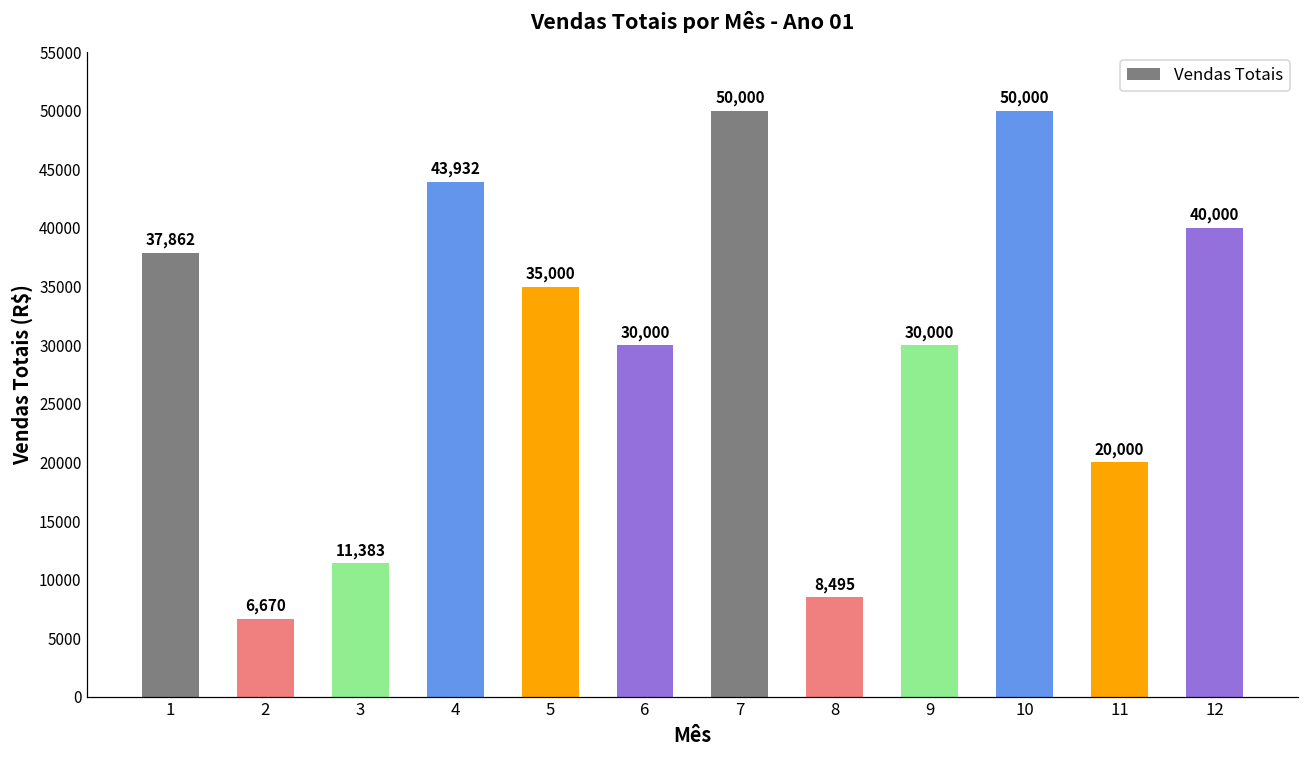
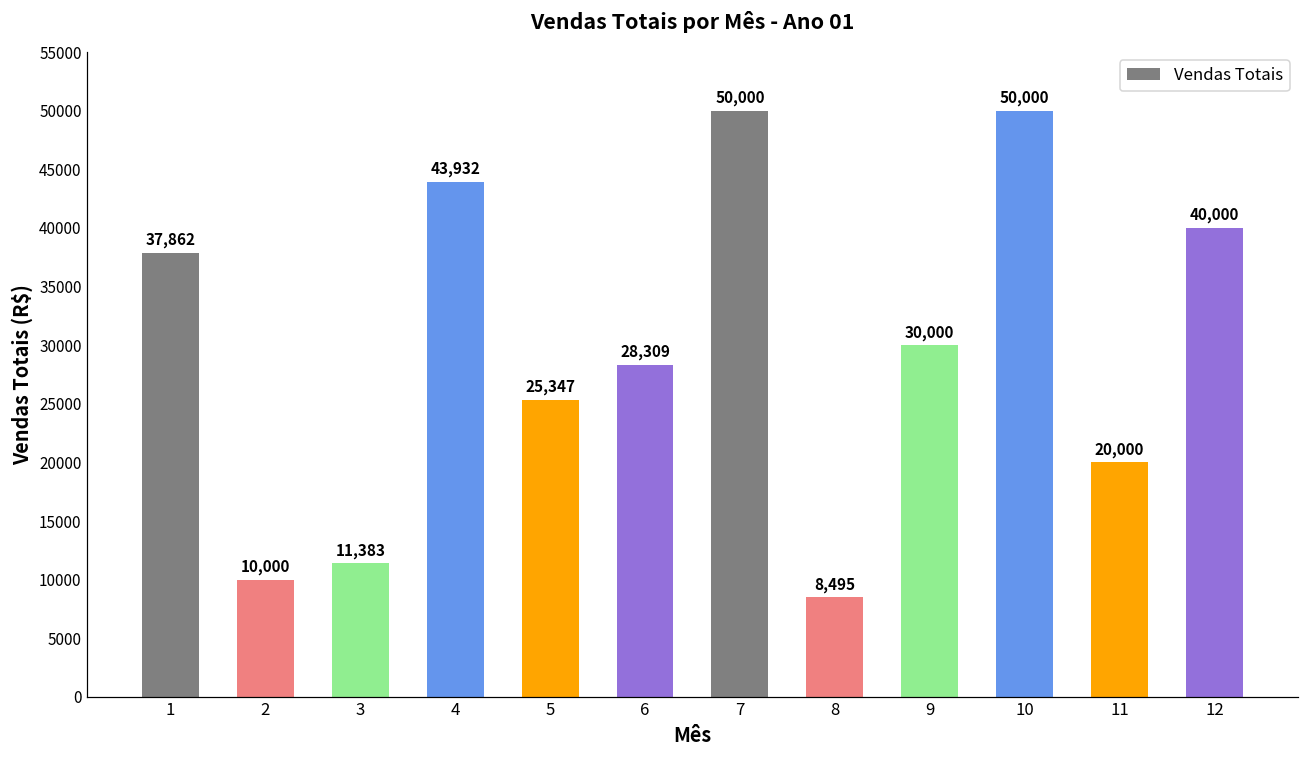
  {
    "1": "37,862",
-   "2": "6,670",
+   "2": "10,000",
    "3": "11,383",
    "4": "43,932",
-   "5": "35,000",
-   "6": "30,000",
+   "5": "25,347",
+   "6": "28,309",
    "7": "50,000",
    "8": "8,495",
    "9": "30,000",
    "10": "50,000",
    "11": "20,000",
    "12": "40,000"
  }
